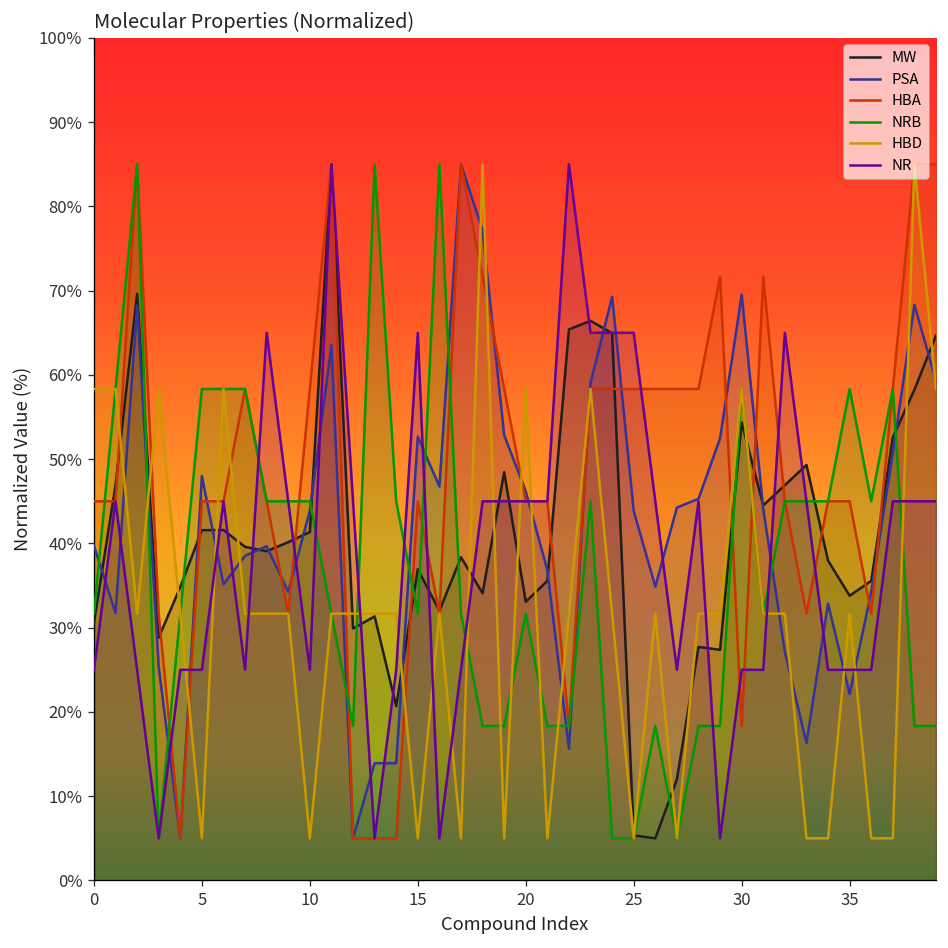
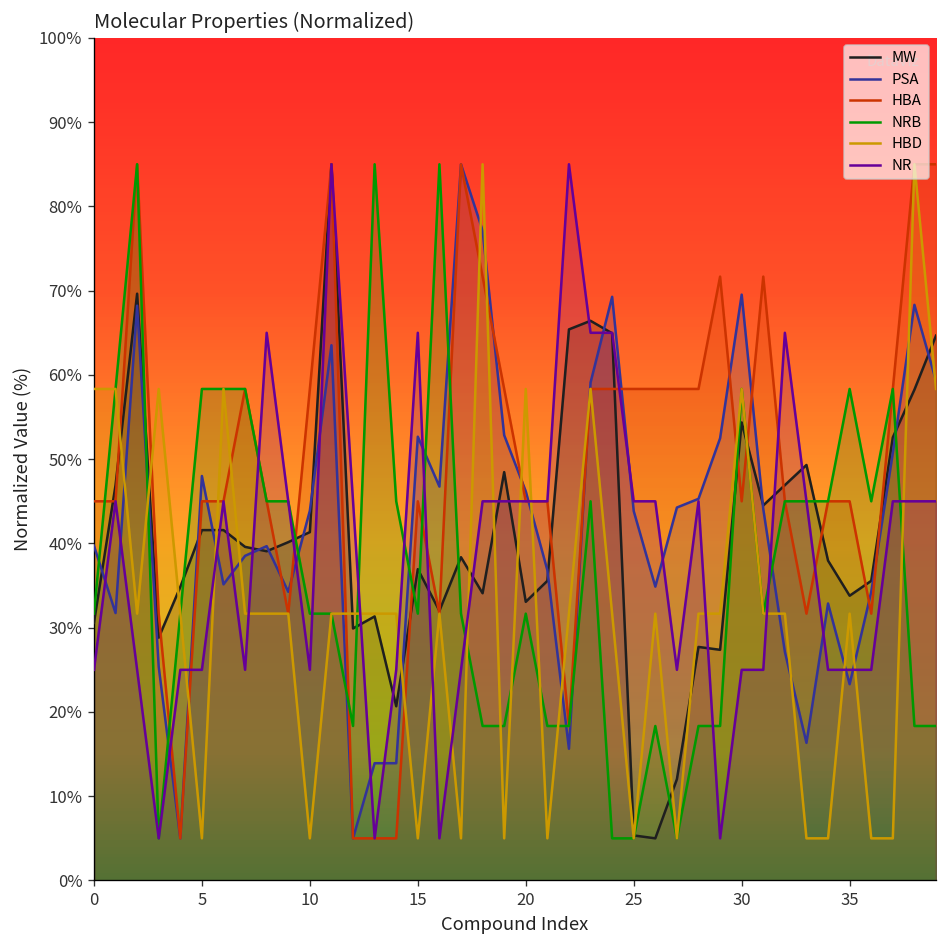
  {
    "MW": {
      "0": "31%",
      "5": "42%",
      "10": "41%",
      "15": "37%",
      "20": "33%",
      "30": "54%",
      "35": "34%"
    },
    "PSA": {
      "0": "40%",
      "5": "48%",
      "10": "44%",
      "15": "53%",
      "20": "46%",
      "25": "44%",
      "30": "70%",
-     "35": "22%"
+     "35": "23%"
    },
    "HBA": {
      "0": "45%",
      "5": "45%",
      "10": "58%",
      "15": "45%",
      "25": "58%",
-     "30": "18%",
+     "30": "45%",
      "35": "45%"
    },
    "NRB": {
      "0": "32%",
      "5": "58%",
-     "10": "45%",
+     "10": "32%",
      "15": "32%",
      "20": "32%",
      "35": "58%"
    },
    "HBD": {
      "0": "58%",
      "5": "5%",
      "10": "5%",
      "15": "5%",
      "20": "58%",
      "35": "32%"
    },
    "NR": {
      "0": "25%",
      "5": "25%",
      "10": "25%",
      "15": "65%",
-     "25": "65%",
+     "25": "45%",
      "30": "25%",
      "35": "25%"
    }
  }
